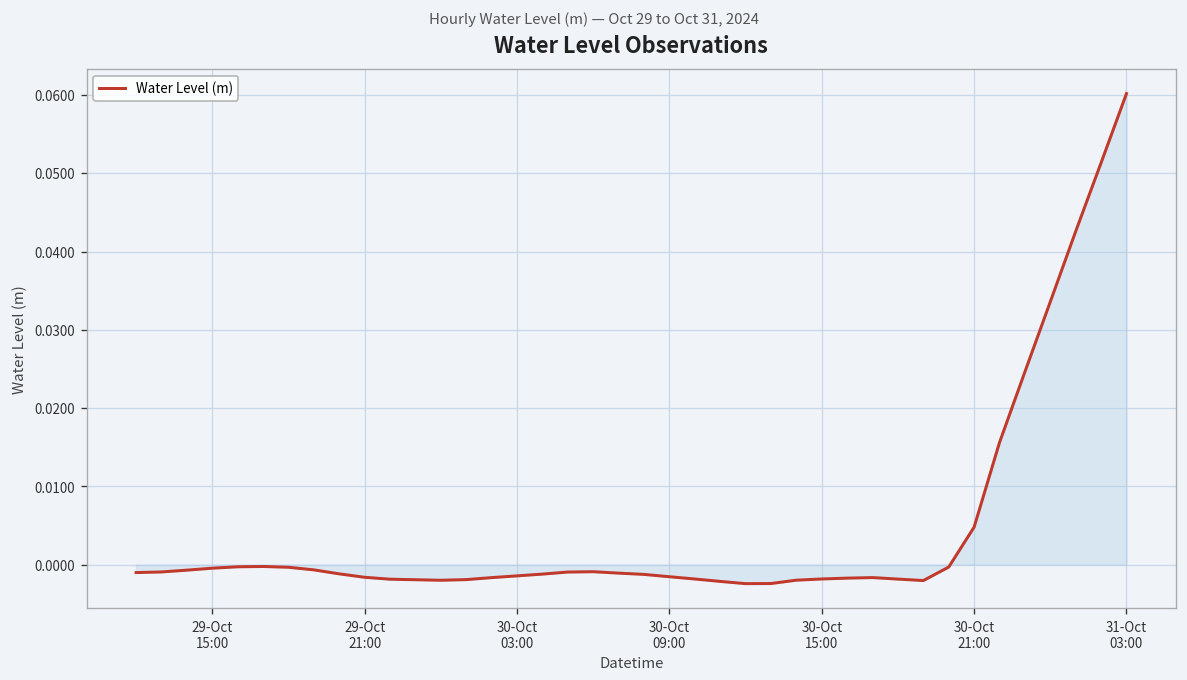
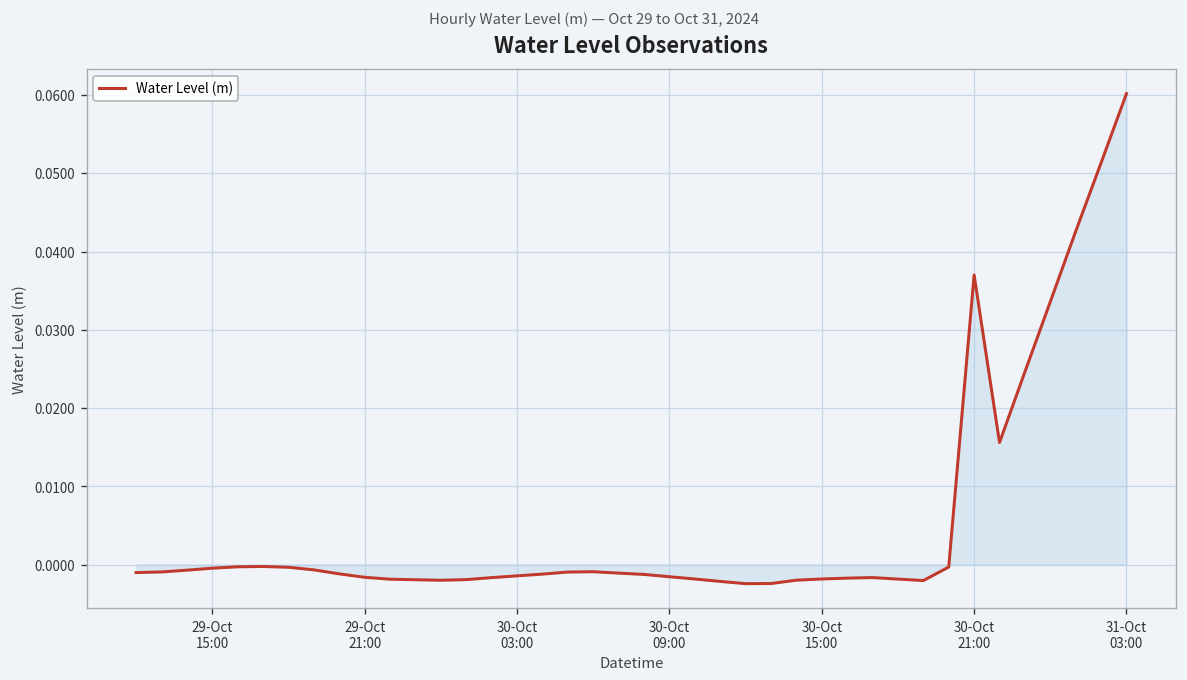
  {
    "Water Level (m)": {
      "29-Oct 15:00": 0.000,
      "29-Oct 21:00": -0.002,
      "30-Oct 03:00": -0.001,
      "30-Oct 09:00": -0.002,
      "30-Oct 15:00": -0.002,
-     "30-Oct 21:00": 0.005
+     "30-Oct 21:00": 0.037
    }
  }
